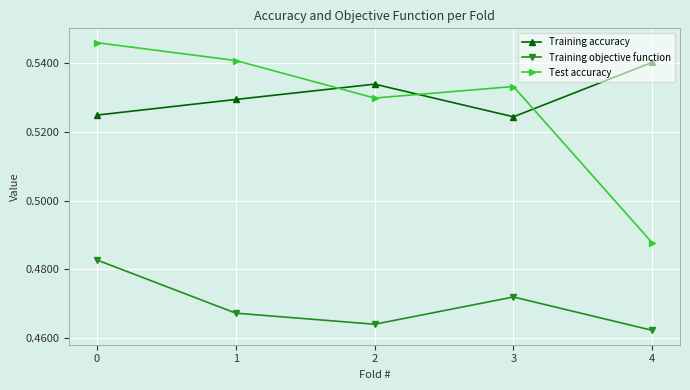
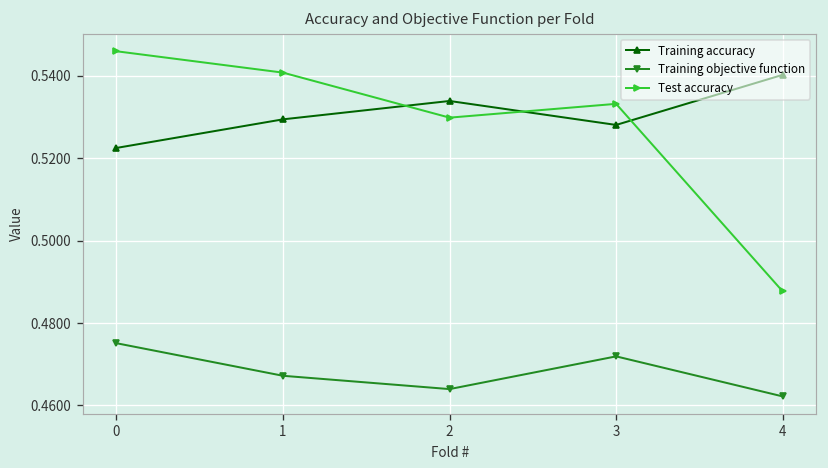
  {
    "Training accuracy": {
-     "0": 0.525,
+     "0": 0.523,
      "1": 0.529,
      "2": 0.534,
-     "3": 0.524
+     "3": 0.528
    },
    "Training objective function": {
-     "0": 0.483,
+     "0": 0.475,
      "1": 0.467,
      "2": 0.464,
      "3": 0.472,
      "4": 0.462
    },
    "Test accuracy": {
      "0": 0.546,
      "1": 0.541,
      "2": 0.530,
      "3": 0.533,
      "4": 0.488
    }
  }
